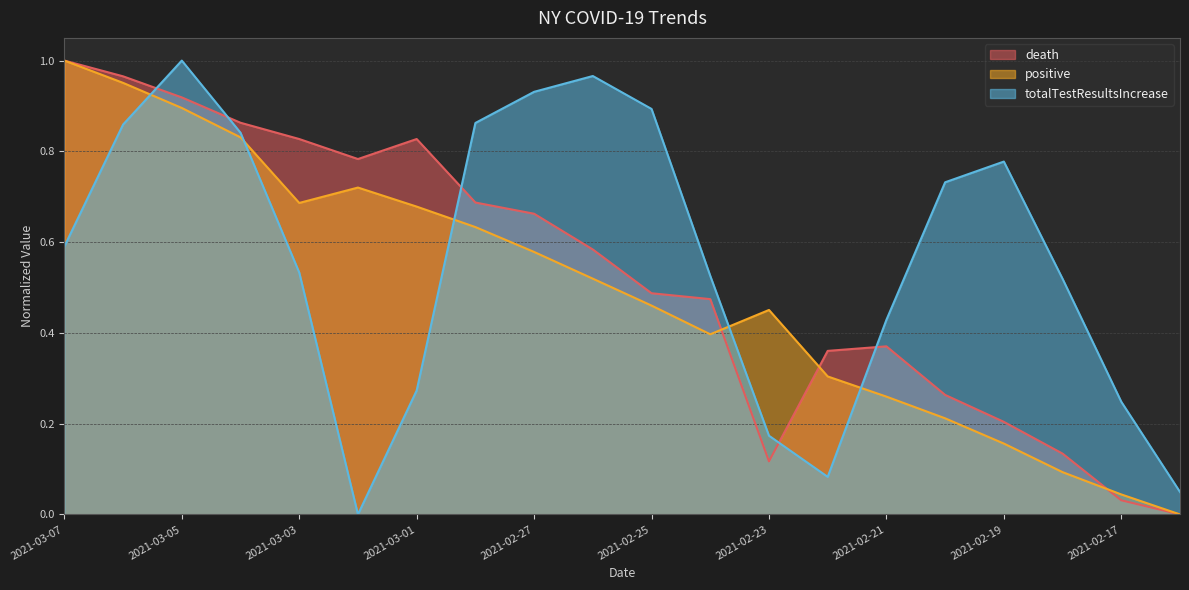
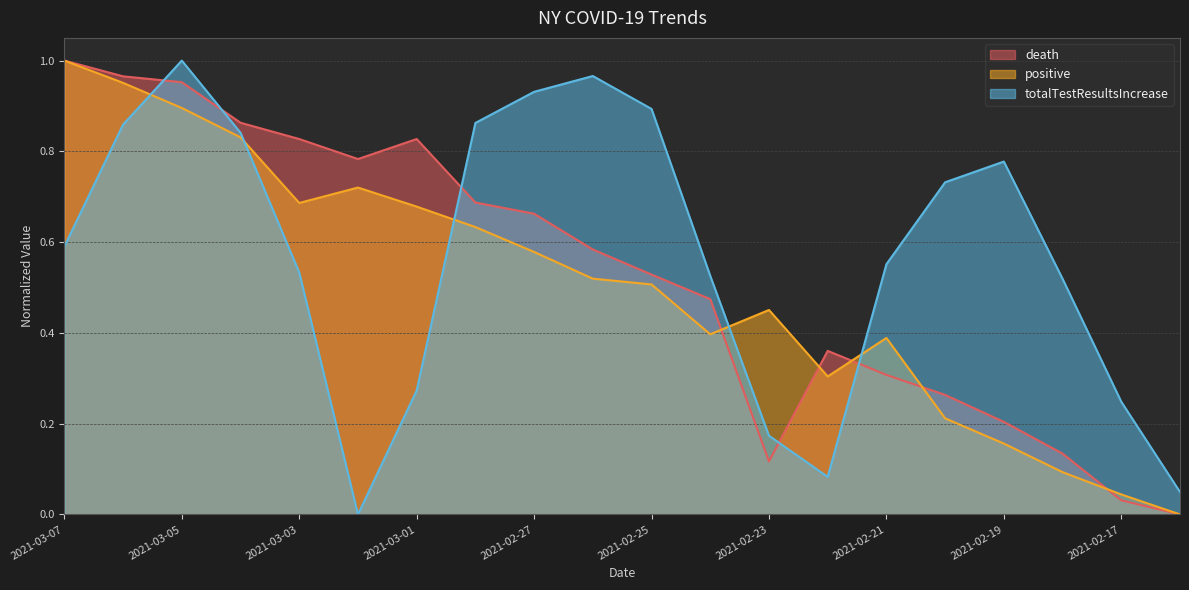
  {
    "death": {
-     "2021-03-05": 0.92,
+     "2021-03-05": 0.95,
      "2021-03-03": 0.83,
      "2021-03-01": 0.83,
      "2021-02-27": 0.66,
-     "2021-02-25": 0.49,
+     "2021-02-25": 0.53,
      "2021-02-23": 0.12,
-     "2021-02-21": 0.37,
+     "2021-02-21": 0.31,
      "2021-02-19": 0.20,
      "2021-02-17": 0.03
    },
    "positive": {
      "2021-03-05": 0.90,
      "2021-03-03": 0.69,
      "2021-03-01": 0.68,
      "2021-02-27": 0.58,
-     "2021-02-25": 0.46,
+     "2021-02-25": 0.51,
      "2021-02-23": 0.45,
-     "2021-02-21": 0.26,
+     "2021-02-21": 0.39,
      "2021-02-19": 0.16,
      "2021-02-17": 0.04
    },
    "totalTestResultsIncrease": {
      "2021-03-07": 0.59,
      "2021-03-05": 1.00,
      "2021-03-03": 0.53,
      "2021-03-01": 0.27,
      "2021-02-27": 0.93,
      "2021-02-25": 0.89,
      "2021-02-23": 0.17,
-     "2021-02-21": 0.43,
+     "2021-02-21": 0.55,
      "2021-02-19": 0.78,
      "2021-02-17": 0.25
    }
  }
